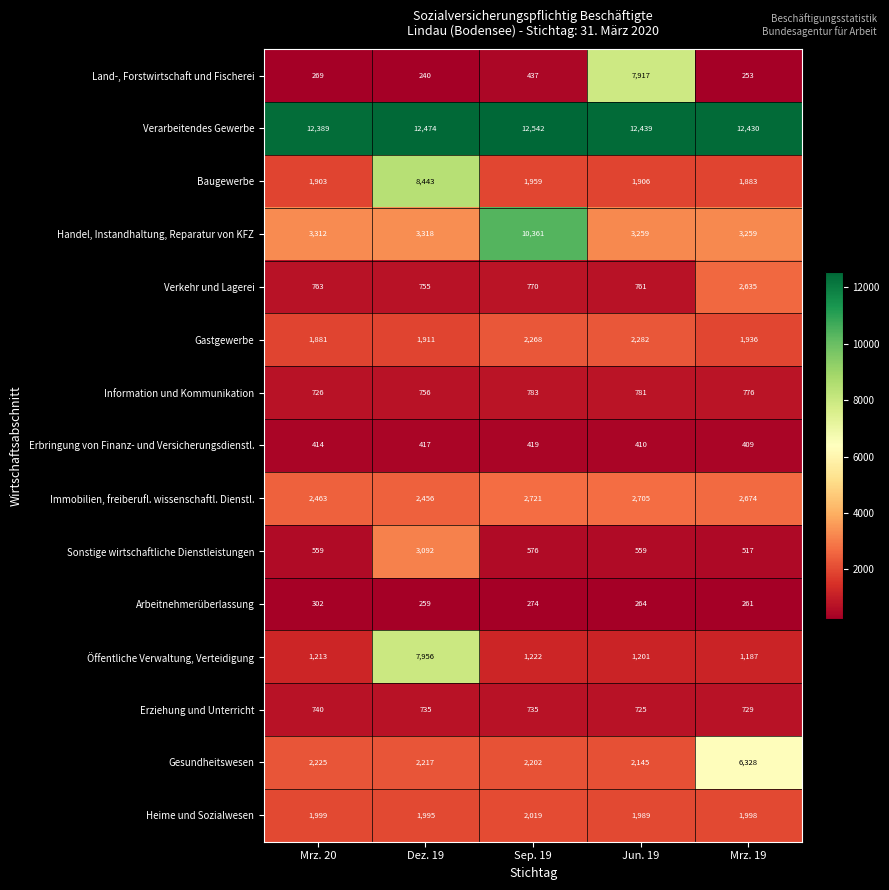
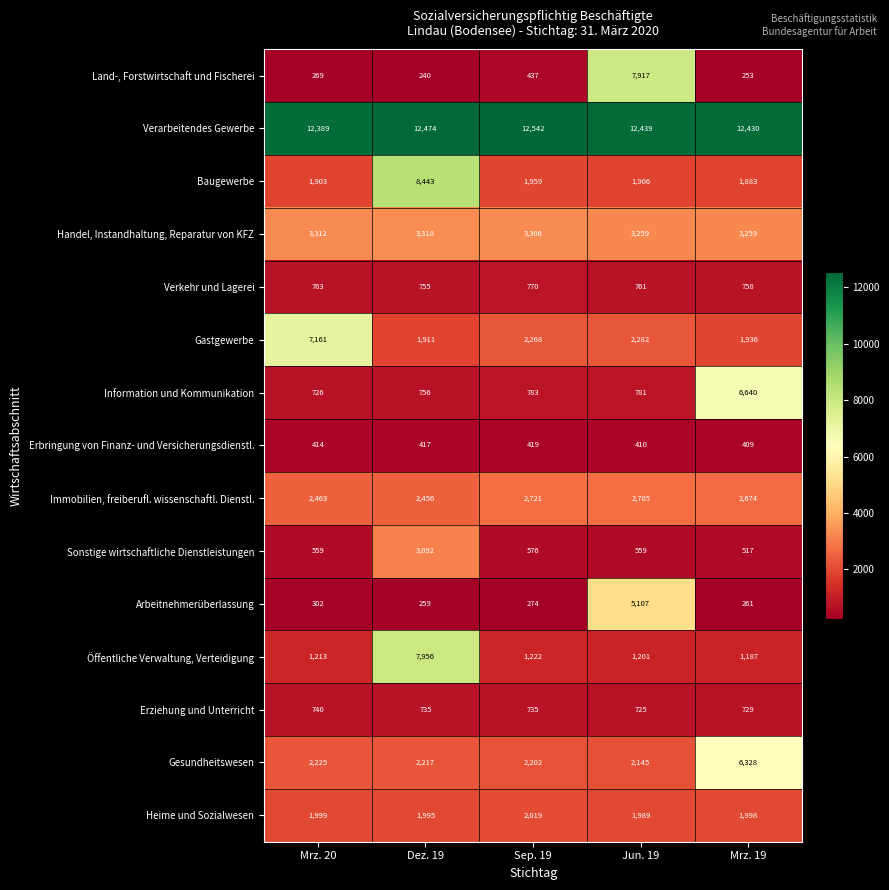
  {
    "Land-, Forstwirtschaft und Fischerei": {
      "Mrz. 20": "269",
      "Dez. 19": "240",
      "Sep. 19": "437",
      "Jun. 19": "7,917",
      "Mrz. 19": "253"
    },
    "Verarbeitendes Gewerbe": {
      "Mrz. 20": "12,389",
      "Dez. 19": "12,474",
      "Sep. 19": "12,542",
      "Jun. 19": "12,439",
      "Mrz. 19": "12,430"
    },
    "Baugewerbe": {
      "Mrz. 20": "1,903",
      "Dez. 19": "8,443",
      "Sep. 19": "1,959",
      "Jun. 19": "1,906",
      "Mrz. 19": "1,883"
    },
    "Handel, Instandhaltung, Reparatur von KFZ": {
      "Mrz. 20": "3,312",
      "Dez. 19": "3,318",
-     "Sep. 19": "10,361",
+     "Sep. 19": "3,306",
      "Jun. 19": "3,259",
      "Mrz. 19": "3,259"
    },
    "Verkehr und Lagerei": {
      "Mrz. 20": "763",
      "Dez. 19": "755",
      "Sep. 19": "770",
      "Jun. 19": "761",
-     "Mrz. 19": "2,635"
+     "Mrz. 19": "758"
    },
    "Gastgewerbe": {
-     "Mrz. 20": "1,881",
+     "Mrz. 20": "7,161",
      "Dez. 19": "1,911",
      "Sep. 19": "2,268",
      "Jun. 19": "2,282",
      "Mrz. 19": "1,936"
    },
    "Information und Kommunikation": {
      "Mrz. 20": "726",
      "Dez. 19": "756",
      "Sep. 19": "783",
      "Jun. 19": "781",
-     "Mrz. 19": "776"
+     "Mrz. 19": "6,640"
    },
    "Erbringung von Finanz- und Versicherungsdienstl.": {
      "Mrz. 20": "414",
      "Dez. 19": "417",
      "Sep. 19": "419",
      "Jun. 19": "410",
      "Mrz. 19": "409"
    },
    "Immobilien, freiberufl. wissenschaftl. Dienstl.": {
      "Mrz. 20": "2,463",
      "Dez. 19": "2,456",
      "Sep. 19": "2,721",
      "Jun. 19": "2,705",
      "Mrz. 19": "2,674"
    },
    "Sonstige wirtschaftliche Dienstleistungen": {
      "Mrz. 20": "559",
      "Dez. 19": "3,092",
      "Sep. 19": "576",
      "Jun. 19": "559",
      "Mrz. 19": "517"
    },
    "Arbeitnehmerüberlassung": {
      "Mrz. 20": "302",
      "Dez. 19": "259",
      "Sep. 19": "274",
-     "Jun. 19": "264",
+     "Jun. 19": "5,107",
      "Mrz. 19": "261"
    },
    "Öffentliche Verwaltung, Verteidigung": {
      "Mrz. 20": "1,213",
      "Dez. 19": "7,956",
      "Sep. 19": "1,222",
      "Jun. 19": "1,201",
      "Mrz. 19": "1,187"
    },
    "Erziehung und Unterricht": {
      "Mrz. 20": "740",
      "Dez. 19": "735",
      "Sep. 19": "735",
      "Jun. 19": "725",
      "Mrz. 19": "729"
    },
    "Gesundheitswesen": {
      "Mrz. 20": "2,225",
      "Dez. 19": "2,217",
      "Sep. 19": "2,202",
      "Jun. 19": "2,145",
      "Mrz. 19": "6,328"
    },
    "Heime und Sozialwesen": {
      "Mrz. 20": "1,999",
      "Dez. 19": "1,995",
      "Sep. 19": "2,019",
      "Jun. 19": "1,989",
      "Mrz. 19": "1,998"
    }
  }
